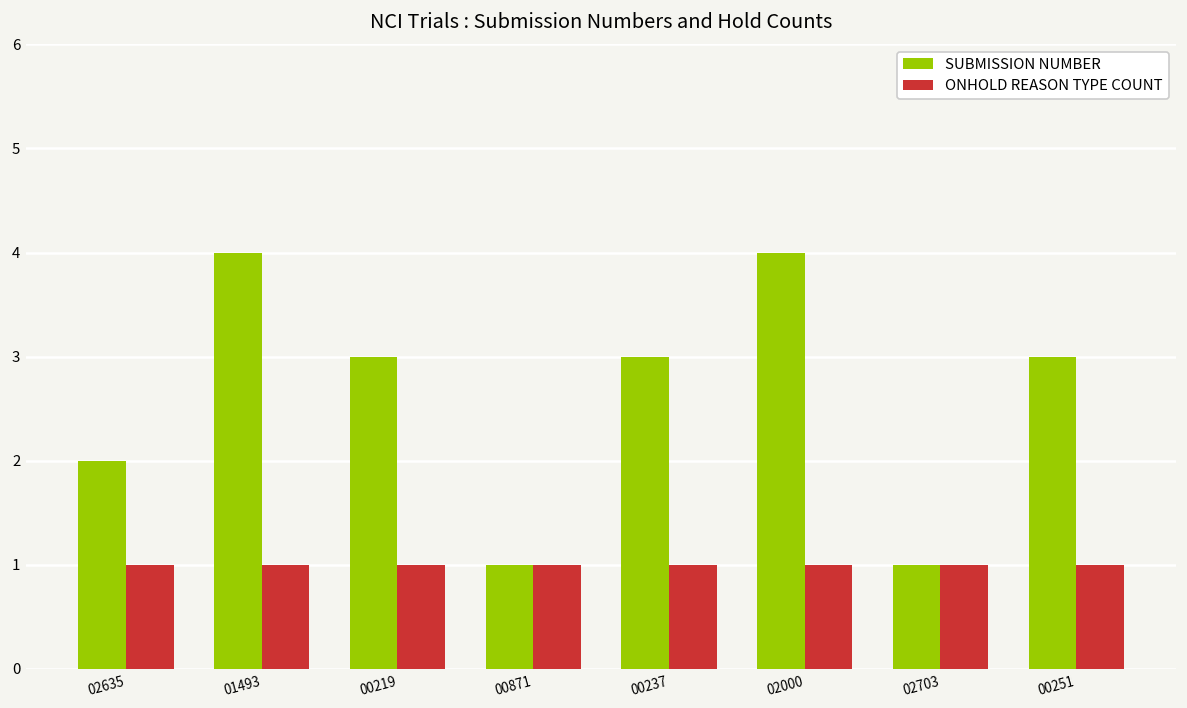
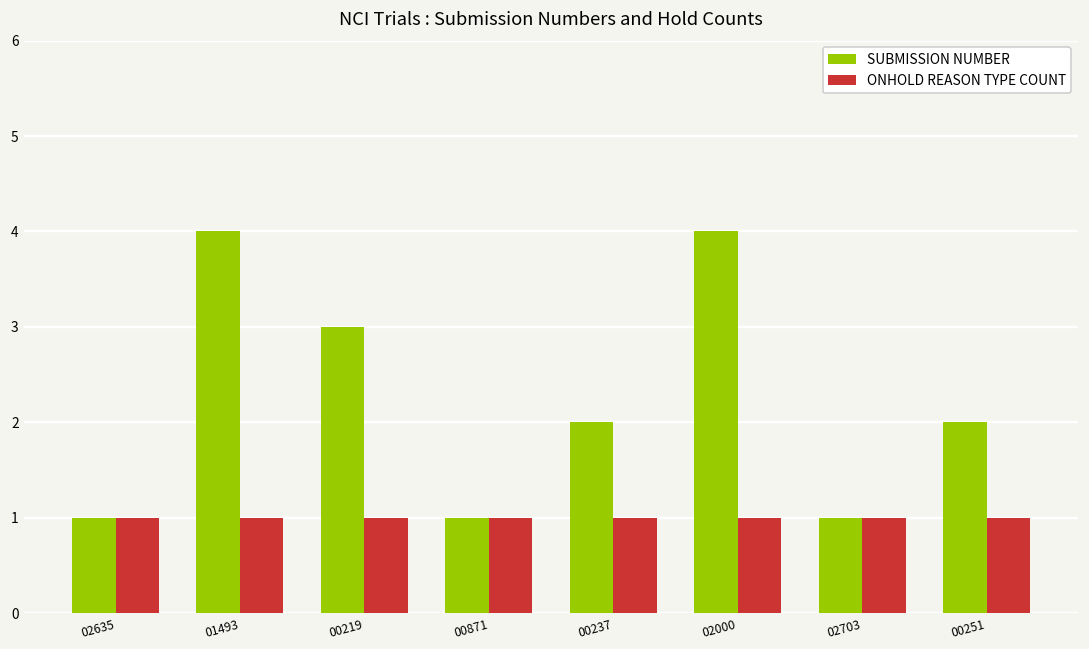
  {
    "SUBMISSION NUMBER": {
-     "02635": 2,
+     "02635": 1,
      "01493": 4,
      "00219": 3,
      "00871": 1,
-     "00237": 3,
+     "00237": 2,
      "02000": 4,
      "02703": 1,
-     "00251": 3
+     "00251": 2
    },
    "ONHOLD REASON TYPE COUNT": {
      "02635": 1,
      "01493": 1,
      "00219": 1,
      "00871": 1,
      "00237": 1,
      "02000": 1,
      "02703": 1,
      "00251": 1
    }
  }
